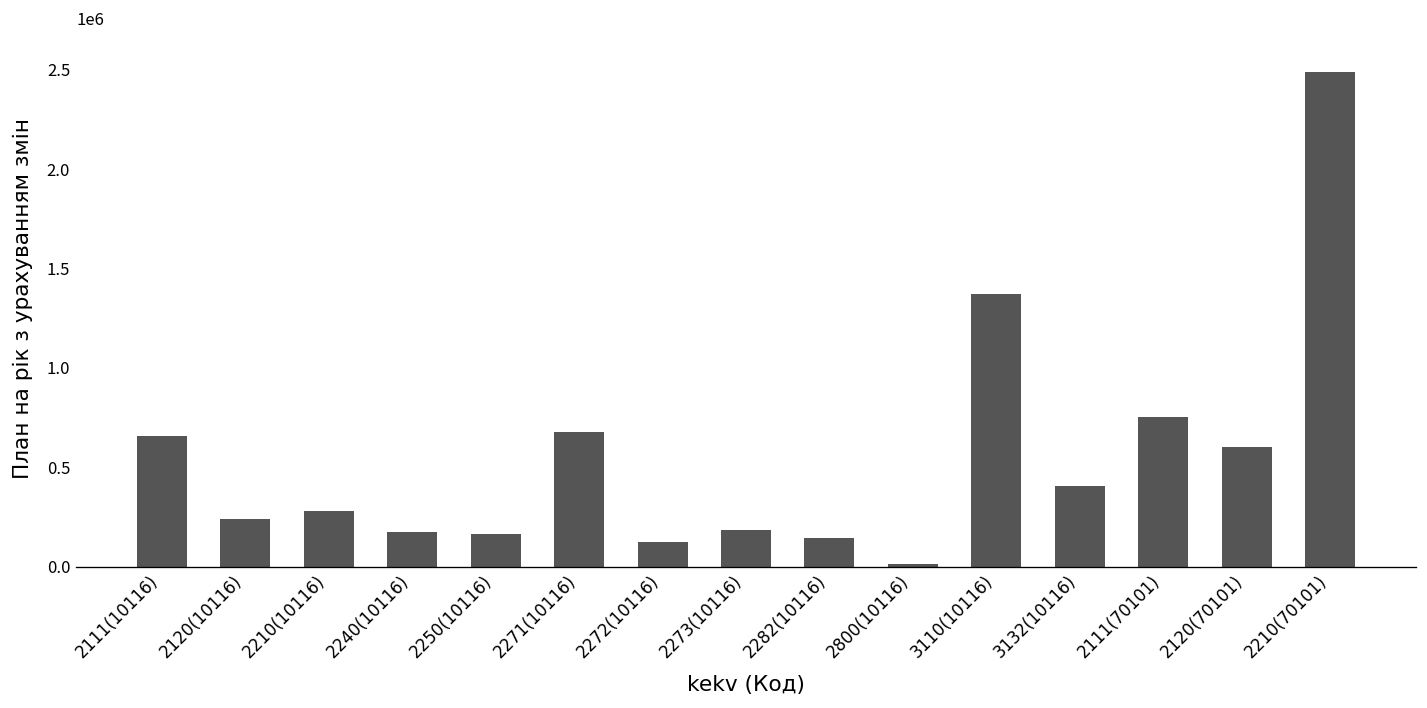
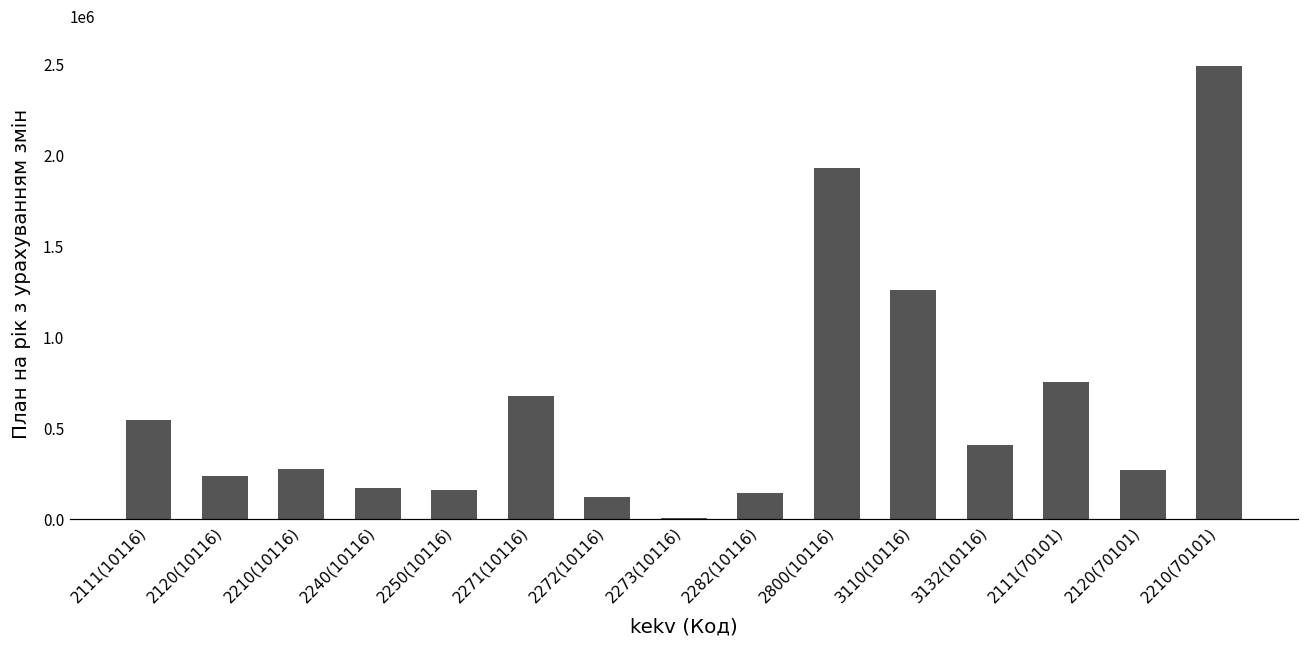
  {
-   "2111(10116)": 660000,
+   "2111(10116)": 540000,
    "2120(10116)": 240000,
    "2210(10116)": 280000,
    "2240(10116)": 170000,
    "2250(10116)": 160000,
    "2271(10116)": 680000,
    "2272(10116)": 120000,
-   "2273(10116)": 190000,
+   "2273(10116)": 10000,
    "2282(10116)": 150000,
-   "2800(10116)": 10000,
-   "3110(10116)": 1370000,
+   "2800(10116)": 1930000,
+   "3110(10116)": 1260000,
    "3132(10116)": 410000,
    "2111(70101)": 750000,
-   "2120(70101)": 600000,
+   "2120(70101)": 270000,
    "2210(70101)": 2490000
  }
